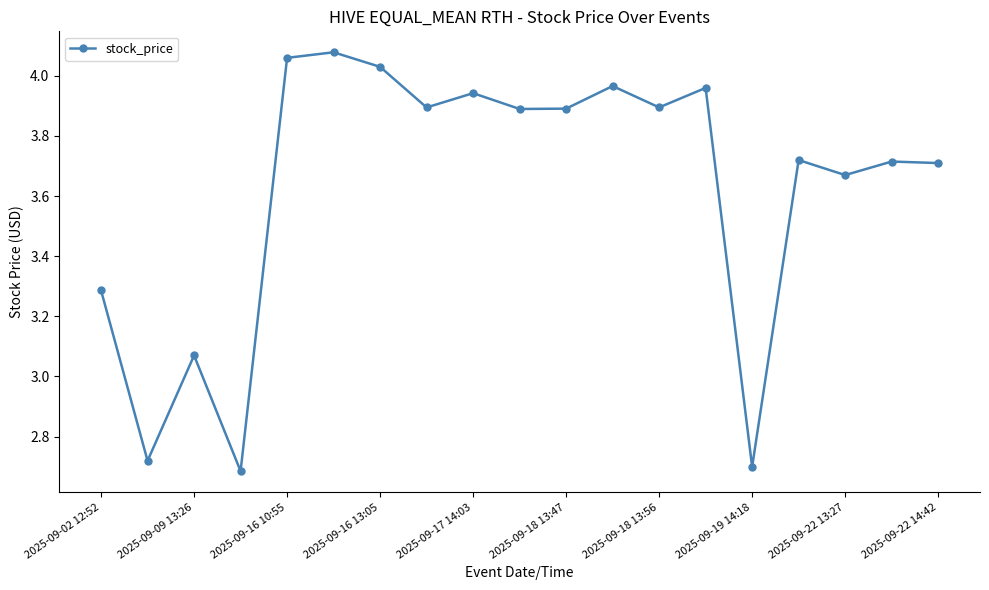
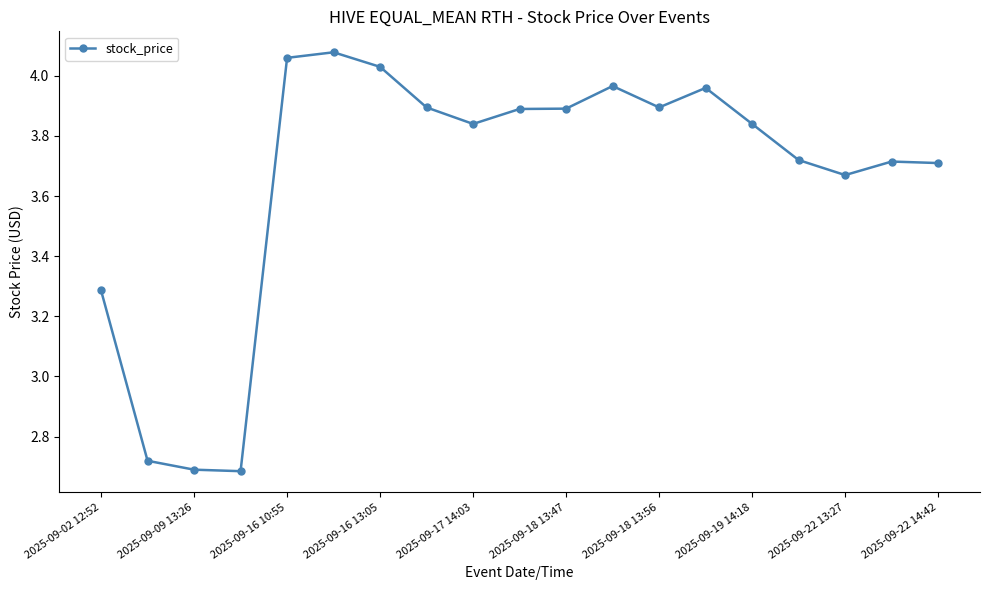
  {
    "2025-09-02 12:52": 3.29,
-   "2025-09-09 13:26": 3.07,
+   "2025-09-09 13:26": 2.69,
    "2025-09-16 10:55": 4.06,
    "2025-09-16 13:05": 4.03,
-   "2025-09-17 14:03": 3.94,
+   "2025-09-17 14:03": 3.84,
    "2025-09-18 13:47": 3.89,
    "2025-09-18 13:56": 3.90,
-   "2025-09-19 14:18": 2.70,
+   "2025-09-19 14:18": 3.84,
    "2025-09-22 13:27": 3.67,
    "2025-09-22 14:42": 3.71
  }
